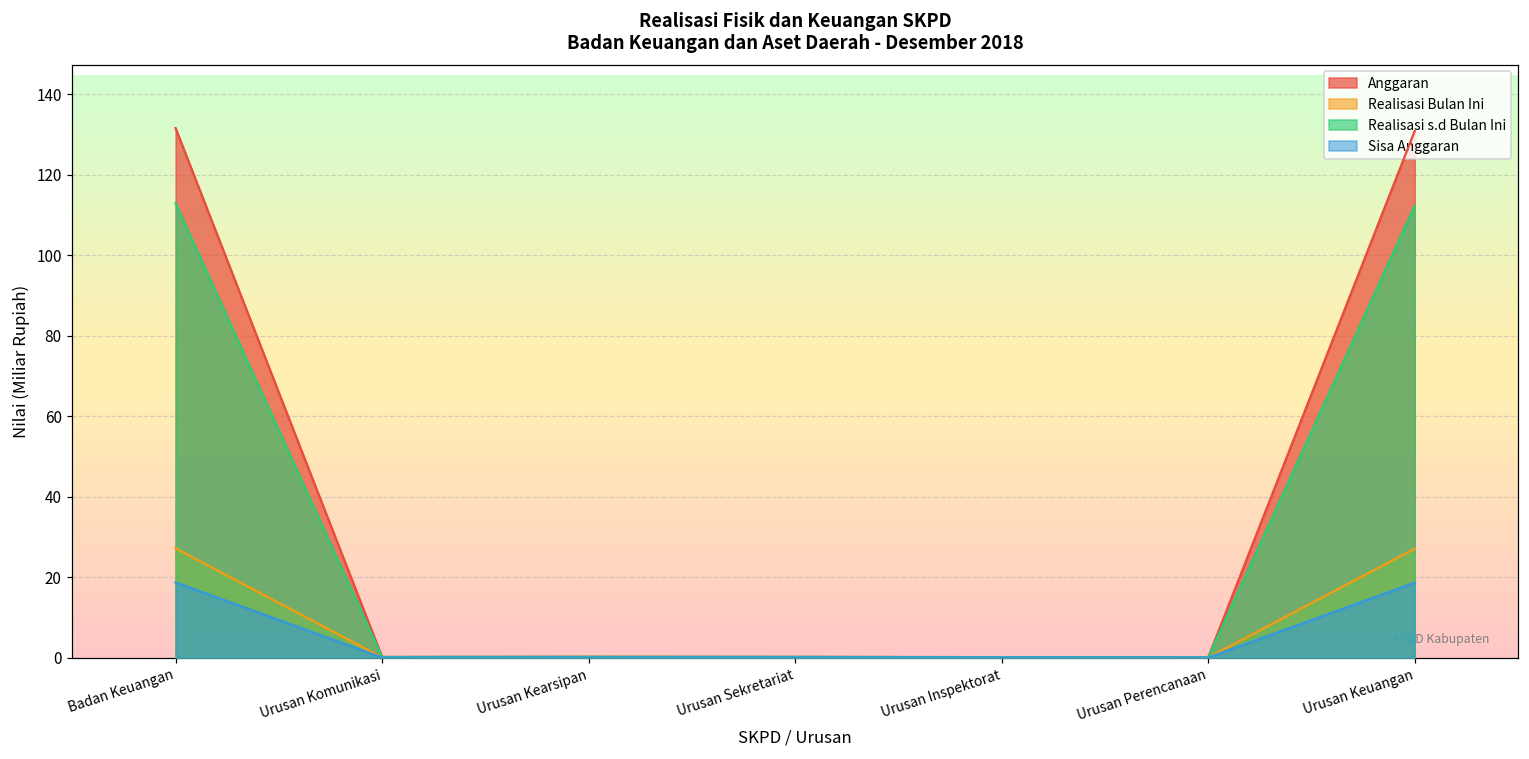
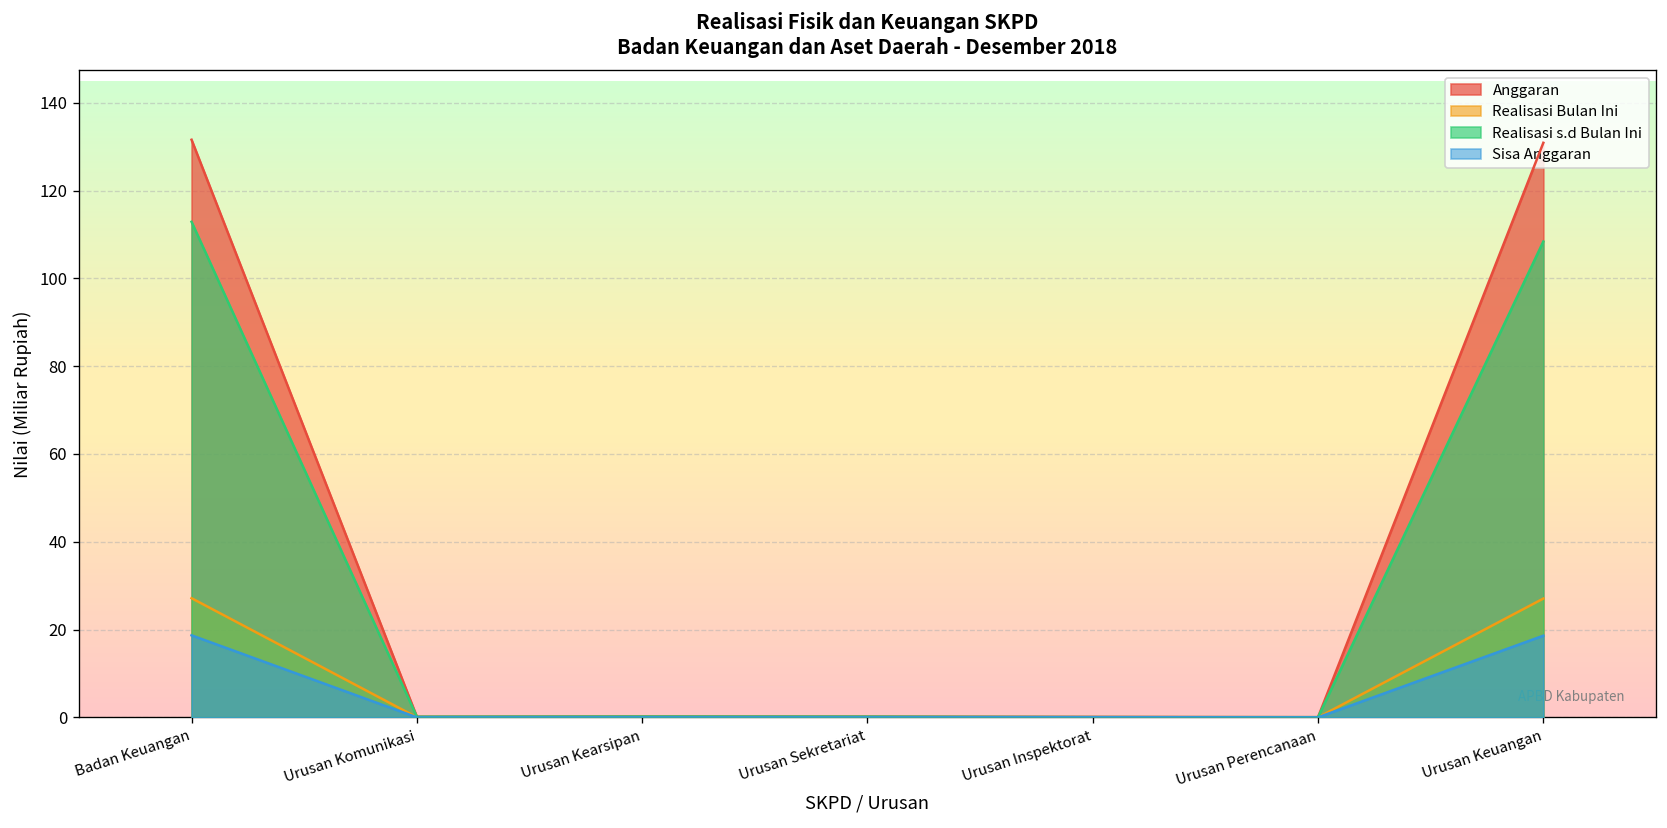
  {
    "Anggaran": {
      "Badan Keuangan": 132
    },
    "Realisasi Bulan Ini": {
      "Badan Keuangan": 27,
      "Urusan Keuangan": 27
    },
    "Realisasi s.d Bulan Ini": {
      "Badan Keuangan": 113,
-     "Urusan Keuangan": 112
+     "Urusan Keuangan": 108
    },
    "Sisa Anggaran": {
      "Badan Keuangan": 19,
      "Urusan Keuangan": 19
    }
  }
